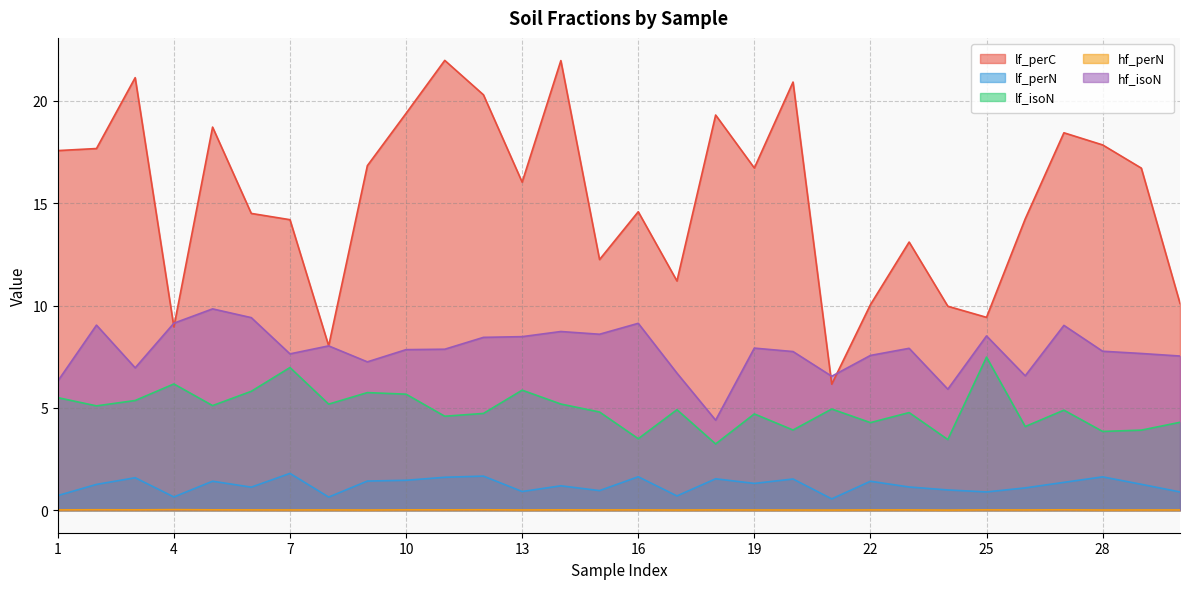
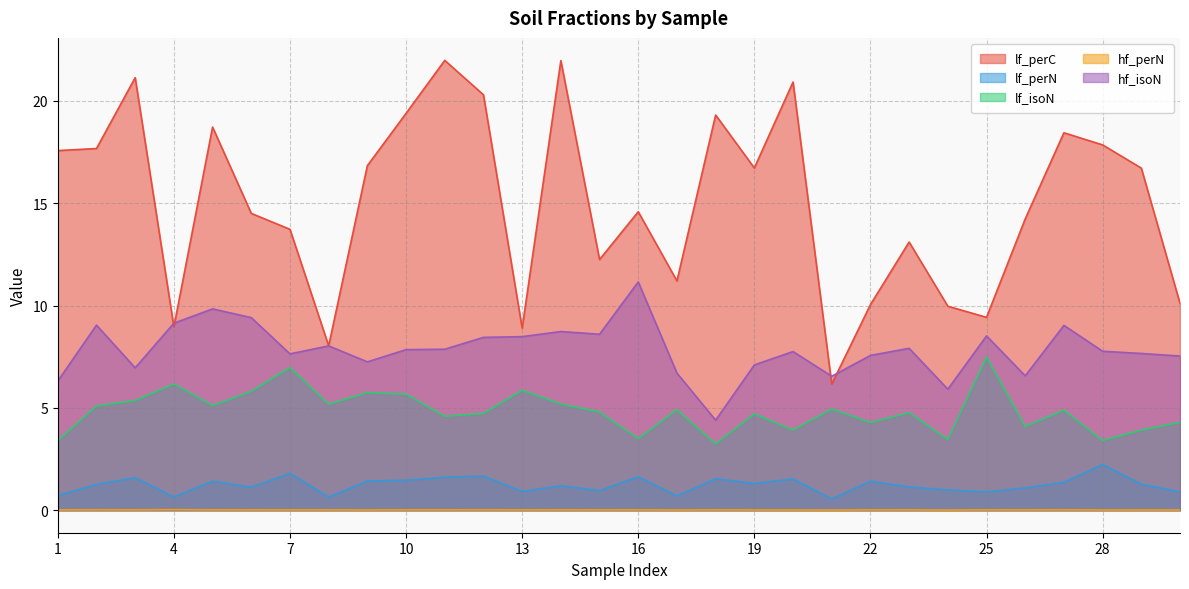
  {
    "lf_perC": {
      "1": 17.6,
      "4": 9.0,
-     "7": 14.2,
+     "7": 13.7,
      "10": 19.4,
-     "13": 16.0,
+     "13": 8.9,
      "16": 14.6,
      "19": 16.7,
      "22": 10.0,
      "25": 9.4,
      "28": 17.9
    },
    "lf_perN": {
      "1": 0.7,
      "4": 0.6,
      "7": 1.8,
      "10": 1.5,
      "13": 0.9,
      "16": 1.6,
      "19": 1.3,
      "22": 1.4,
      "25": 0.9,
-     "28": 1.6
+     "28": 2.2
    },
    "lf_isoN": {
-     "1": 5.5,
+     "1": 3.4,
      "4": 6.2,
      "7": 7.0,
      "10": 5.7,
      "13": 5.9,
      "16": 3.5,
      "19": 4.7,
      "22": 4.3,
      "25": 7.5,
-     "28": 3.9
+     "28": 3.4
    },
    "hf_perN": {
      "1": 0.0,
      "4": 0.0,
      "7": 0.0,
      "10": 0.0,
      "13": 0.0,
      "16": 0.0,
      "19": 0.0,
      "22": 0.0,
      "25": 0.0,
      "28": 0.0
    },
    "hf_isoN": {
      "1": 6.3,
      "4": 9.1,
      "7": 7.6,
      "10": 7.8,
      "13": 8.5,
-     "16": 9.1,
-     "19": 7.9,
+     "16": 11.2,
+     "19": 7.1,
      "22": 7.6,
      "25": 8.5,
      "28": 7.8
    }
  }
